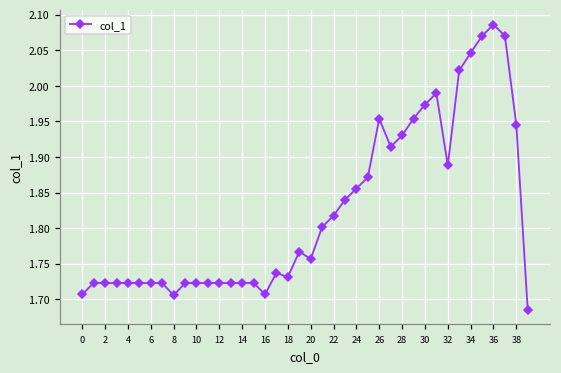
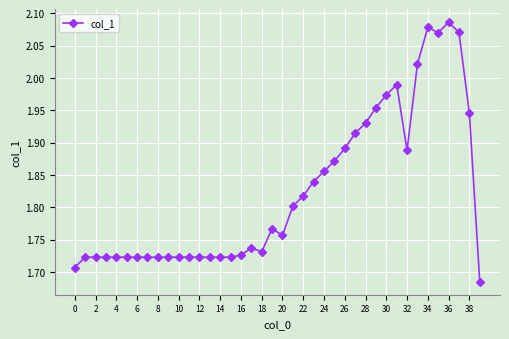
  {
    "0": 1.71,
    "2": 1.72,
    "4": 1.72,
    "6": 1.72,
-   "8": 1.71,
+   "8": 1.72,
    "10": 1.72,
    "12": 1.72,
    "14": 1.72,
-   "16": 1.71,
+   "16": 1.73,
    "18": 1.73,
    "20": 1.76,
    "22": 1.82,
    "24": 1.86,
-   "26": 1.95,
+   "26": 1.89,
    "28": 1.93,
    "30": 1.97,
    "32": 1.89,
-   "34": 2.05,
+   "34": 2.08,
    "36": 2.09,
    "38": 1.95
  }
